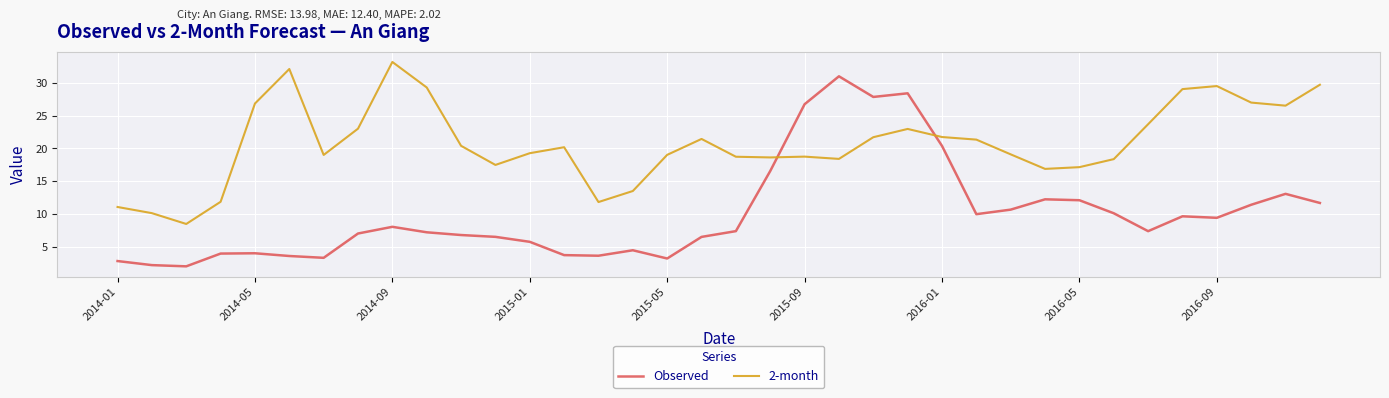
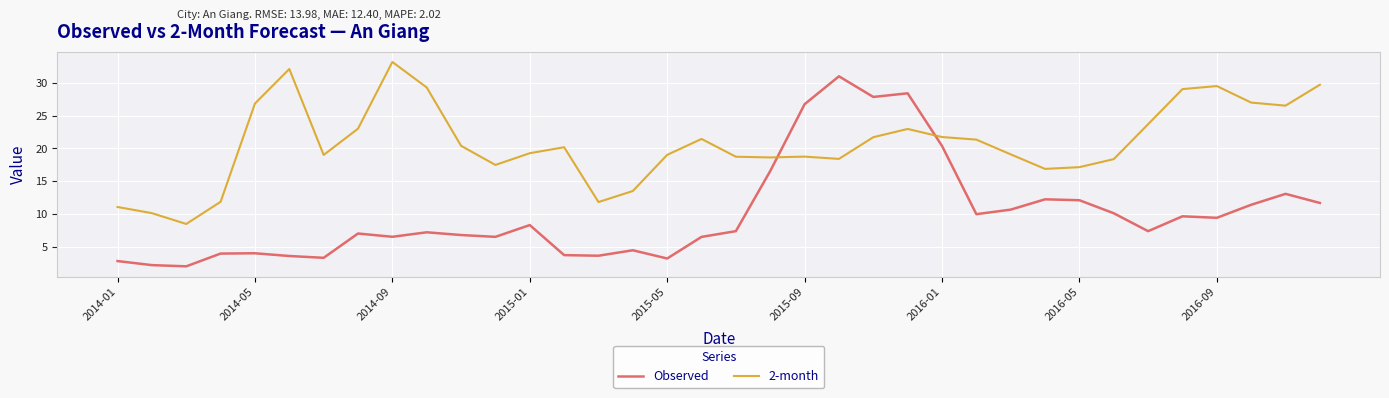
  {
    "Observed": {
      "2014-01": 3,
      "2014-05": 4,
-     "2014-09": 8,
-     "2015-01": 6,
+     "2014-09": 7,
+     "2015-01": 8,
      "2015-05": 3,
      "2015-09": 27,
      "2016-01": 20,
      "2016-05": 12,
      "2016-09": 9
    },
    "2-month": {
      "2014-01": 11,
      "2014-05": 27,
      "2014-09": 33,
      "2015-01": 19,
      "2015-05": 19,
      "2015-09": 19,
      "2016-01": 22,
      "2016-05": 17,
      "2016-09": 30
    }
  }
